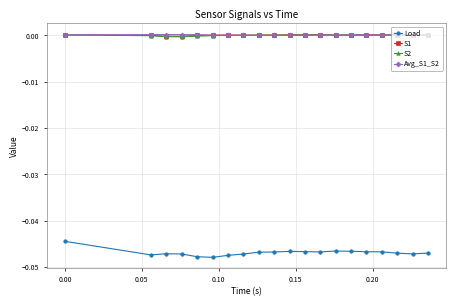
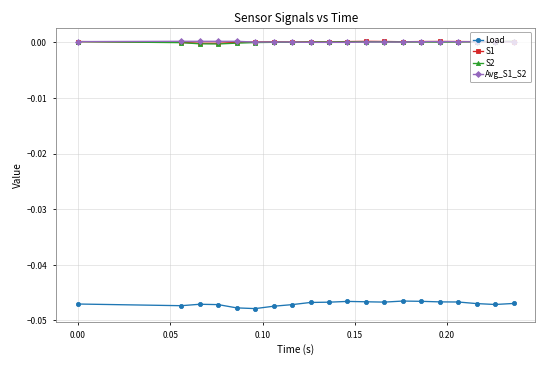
  {
    "Load": {
-     "0.00": -0.044
+     "0.00": -0.047
    }
  }
